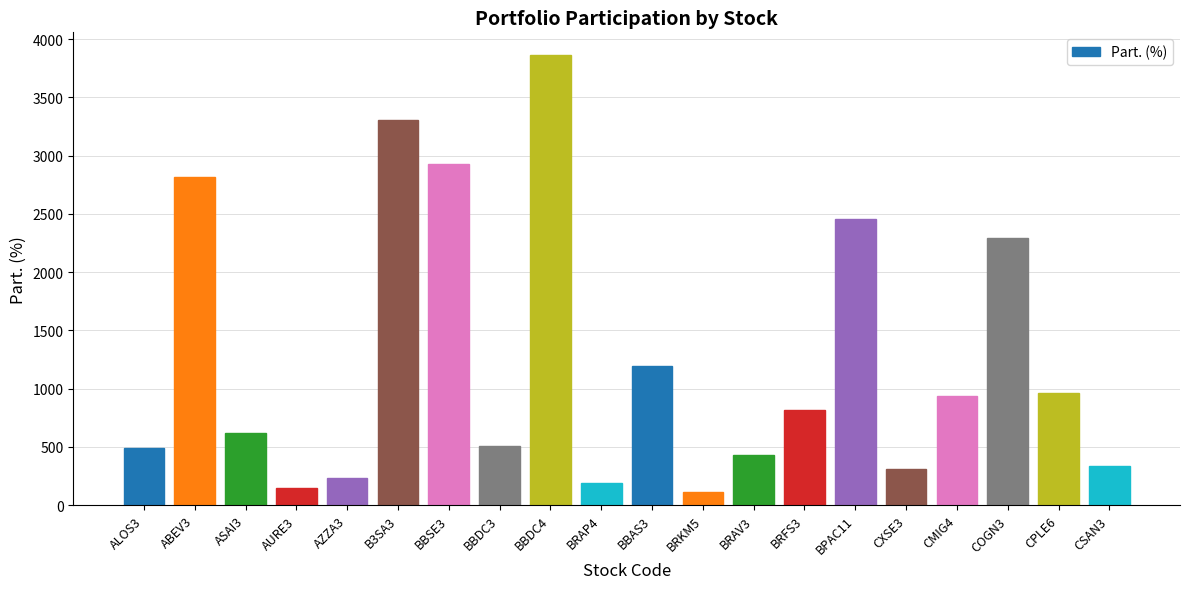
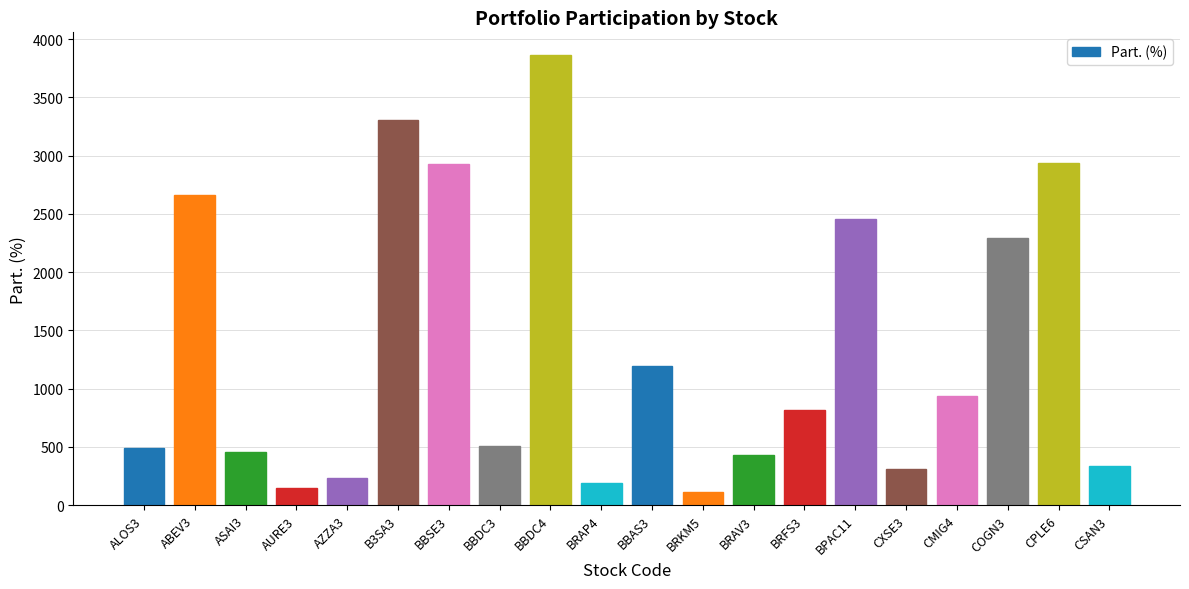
  {
    "ALOS3": 500,
-   "ABEV3": 2820,
-   "ASAI3": 620,
+   "ABEV3": 2670,
+   "ASAI3": 460,
    "AURE3": 150,
    "AZZA3": 240,
    "B3SA3": 3300,
    "BBSE3": 2930,
    "BBDC3": 510,
    "BBDC4": 3870,
    "BRAP4": 190,
    "BBAS3": 1190,
    "BRKM5": 110,
    "BRAV3": 430,
    "BRFS3": 810,
    "BPAC11": 2450,
    "CXSE3": 310,
    "CMIG4": 940,
    "COGN3": 2300,
-   "CPLE6": 970,
+   "CPLE6": 2940,
    "CSAN3": 340
  }
